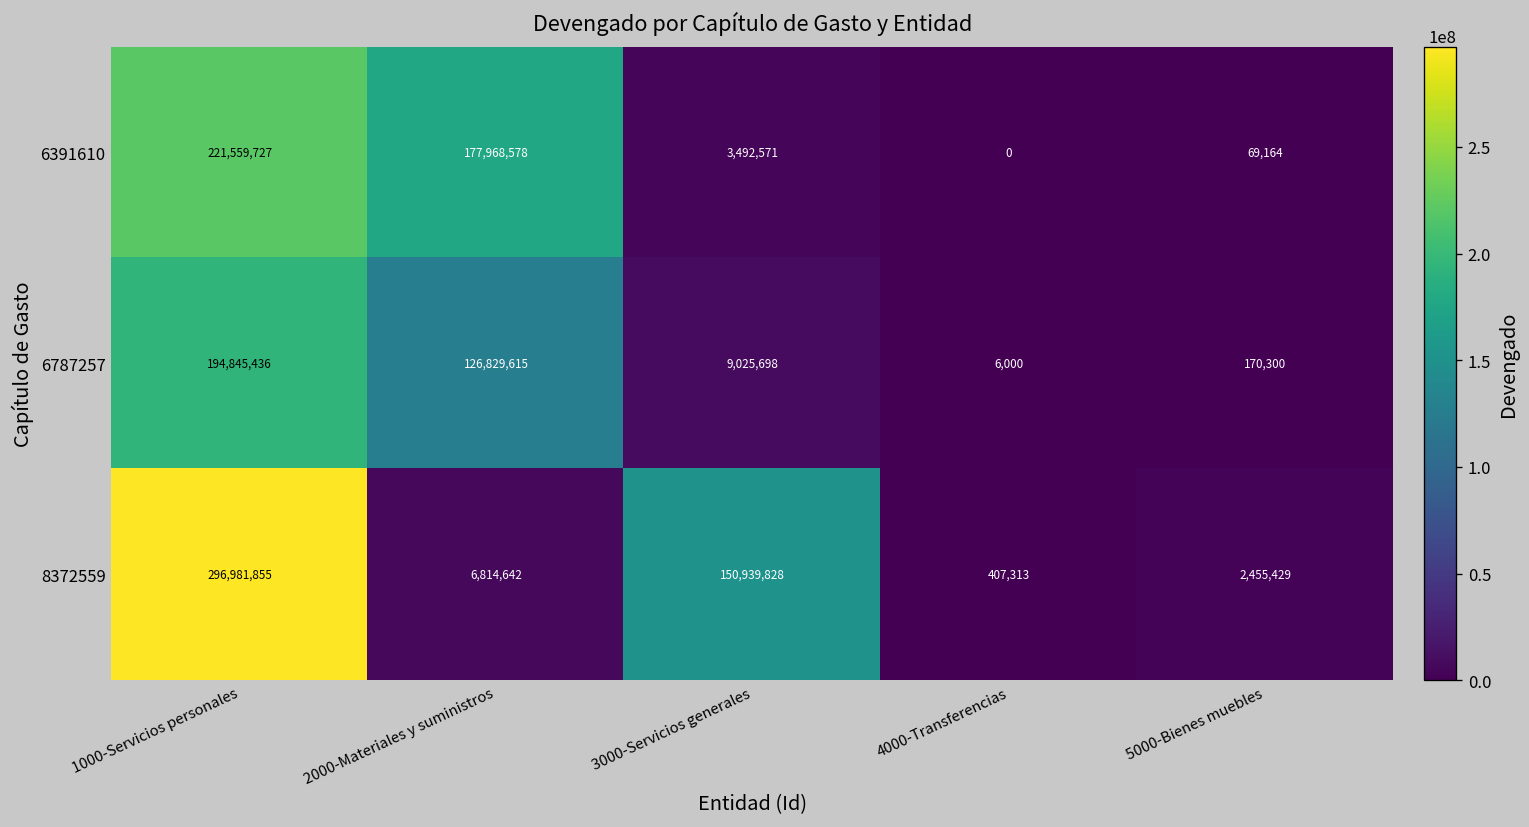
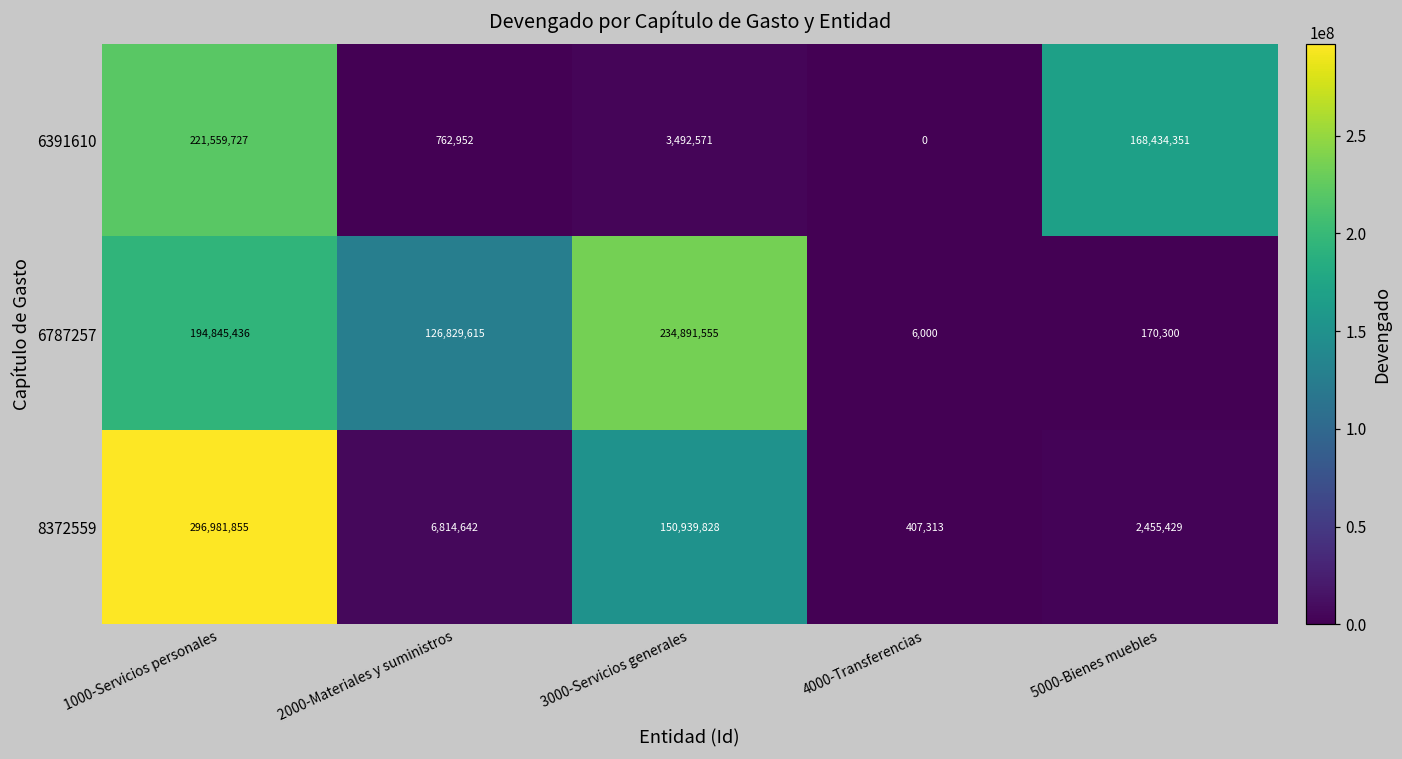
  {
    "6391610": {
      "1000-Servicios personales": "221,559,727",
-     "2000-Materiales y suministros": "177,968,578",
+     "2000-Materiales y suministros": "762,952",
      "3000-Servicios generales": "3,492,571",
      "4000-Transferencias": "0",
-     "5000-Bienes muebles": "69,164"
+     "5000-Bienes muebles": "168,434,351"
    },
    "6787257": {
      "1000-Servicios personales": "194,845,436",
      "2000-Materiales y suministros": "126,829,615",
-     "3000-Servicios generales": "9,025,698",
+     "3000-Servicios generales": "234,891,555",
      "4000-Transferencias": "6,000",
      "5000-Bienes muebles": "170,300"
    },
    "8372559": {
      "1000-Servicios personales": "296,981,855",
      "2000-Materiales y suministros": "6,814,642",
      "3000-Servicios generales": "150,939,828",
      "4000-Transferencias": "407,313",
      "5000-Bienes muebles": "2,455,429"
    }
  }
